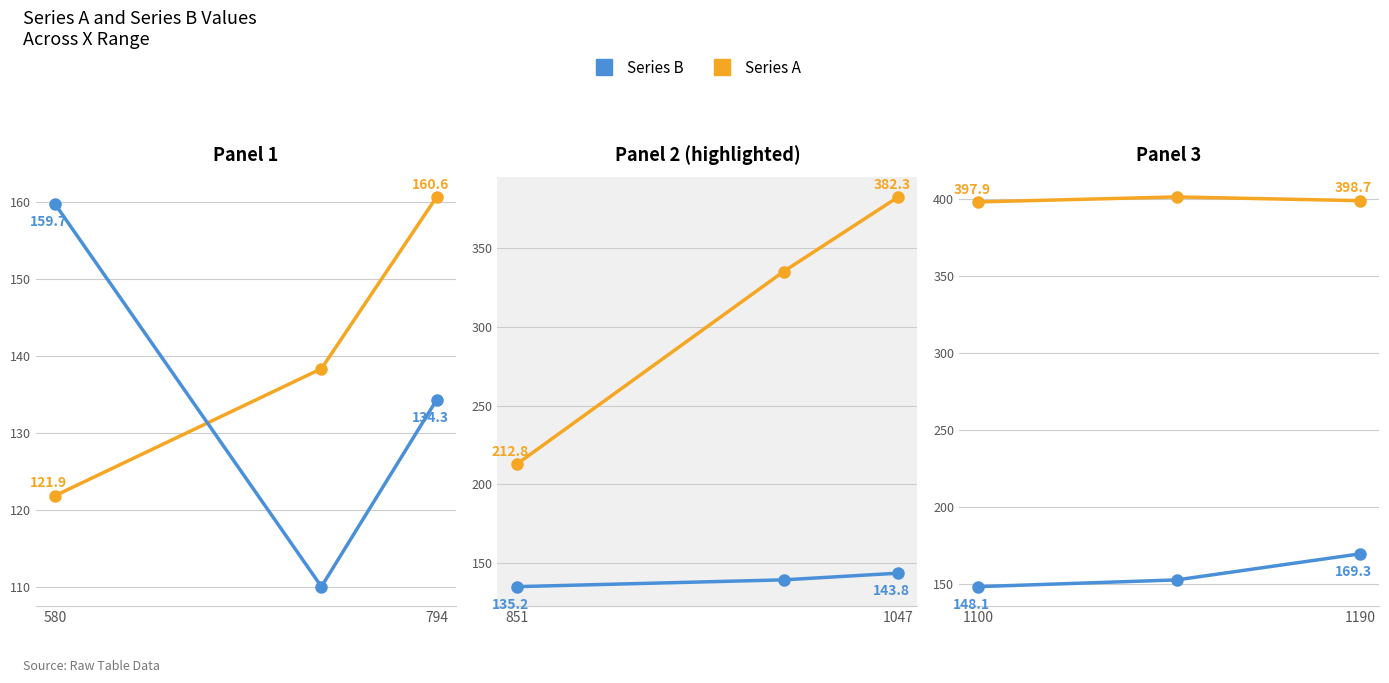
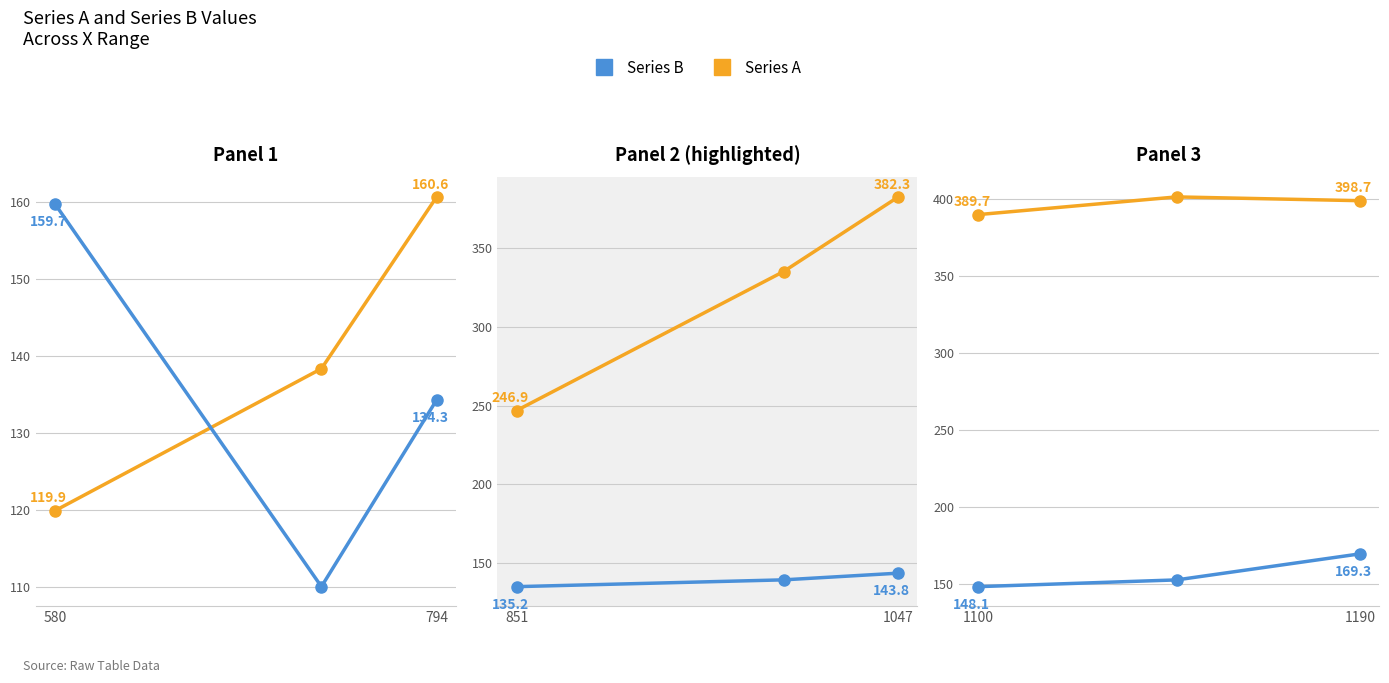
  {
    "Panel 1": {
      "Series A": {
-       "580": 121.9,
+       "580": 119.9,
        "794": 160.6
      },
      "Series B": {
        "580": 159.7,
        "794": 134.3
      }
    },
    "Panel 2 (highlighted)": {
      "Series A": {
-       "851": 212.8,
+       "851": 246.9,
        "1047": 382.3
      },
      "Series B": {
        "851": 135.2,
        "1047": 143.8
      }
    },
    "Panel 3": {
      "Series A": {
-       "1100": 397.9,
+       "1100": 389.7,
        "1190": 398.7
      },
      "Series B": {
        "1100": 148.1,
        "1190": 169.3
      }
    }
  }
